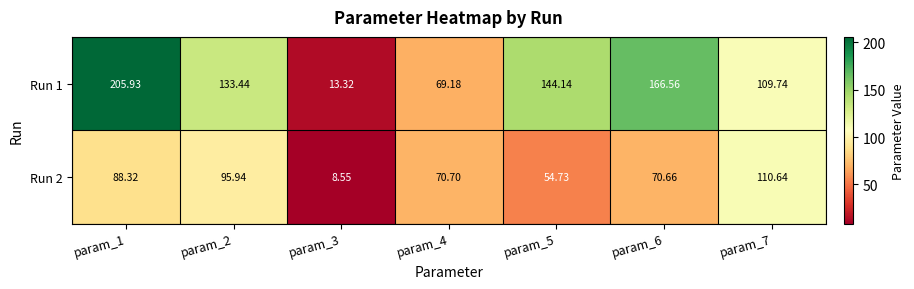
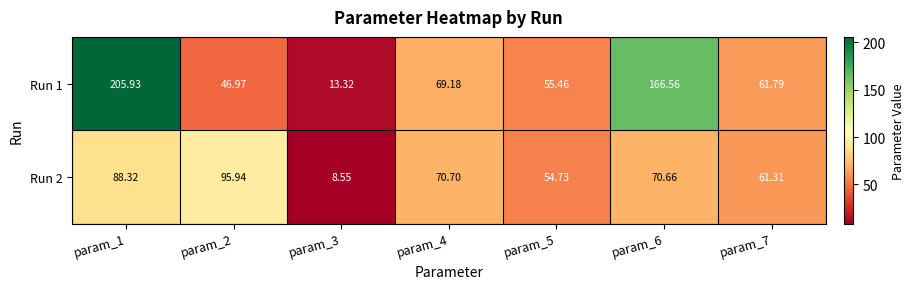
  {
    "Run 1": {
      "param_1": 205.93,
-     "param_2": 133.44,
+     "param_2": 46.97,
      "param_3": 13.32,
      "param_4": 69.18,
-     "param_5": 144.14,
+     "param_5": 55.46,
      "param_6": 166.56,
-     "param_7": 109.74
+     "param_7": 61.79
    },
    "Run 2": {
      "param_1": 88.32,
      "param_2": 95.94,
      "param_3": 8.55,
      "param_4": 70.70,
      "param_5": 54.73,
      "param_6": 70.66,
-     "param_7": 110.64
+     "param_7": 61.31
    }
  }
